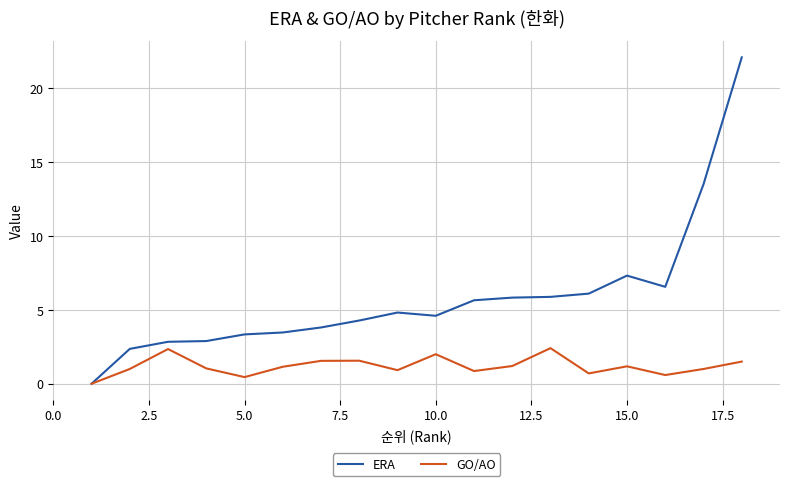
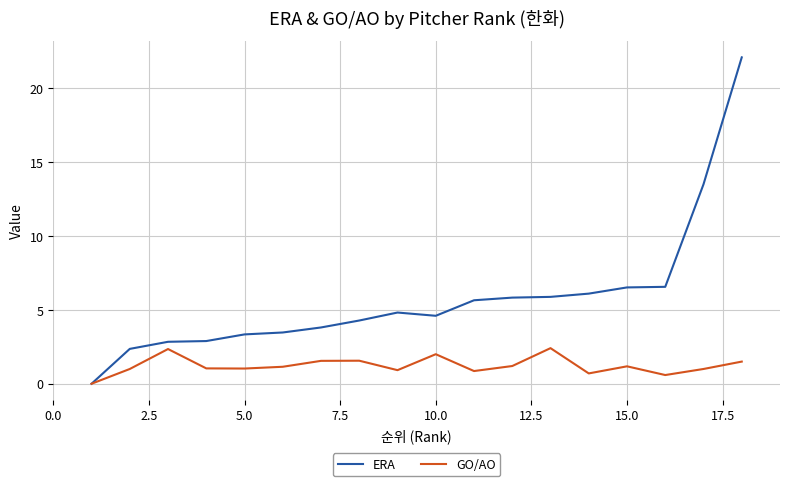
  {
    "ERA": {
      "5.0": 3.3,
      "10.0": 4.6,
-     "15.0": 7.3
+     "15.0": 6.5
    },
    "GO/AO": {
-     "5.0": 0.5,
+     "5.0": 1.0,
      "10.0": 2.0,
      "15.0": 1.2
    }
  }
